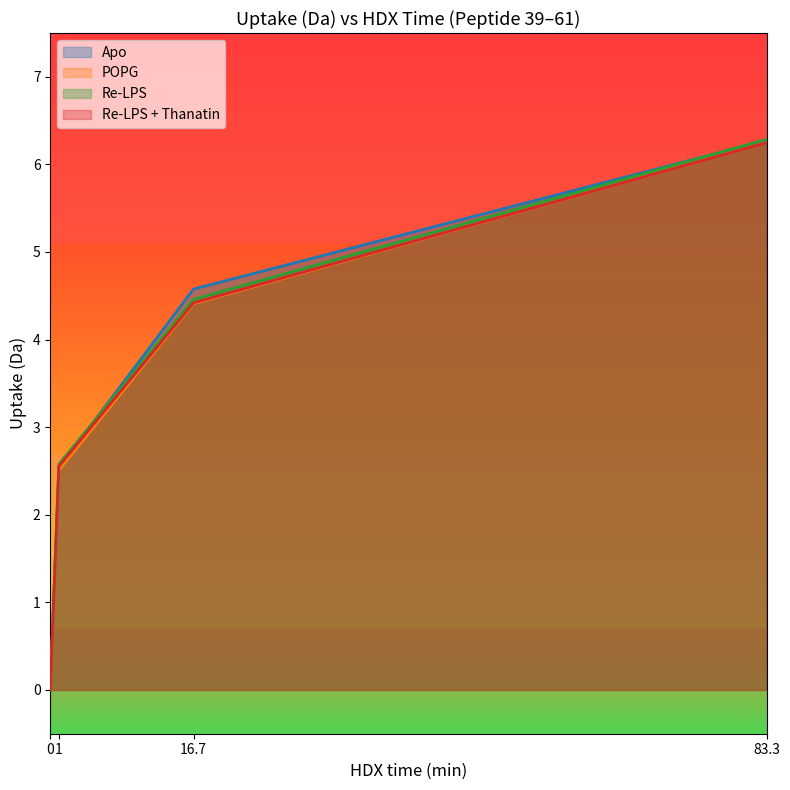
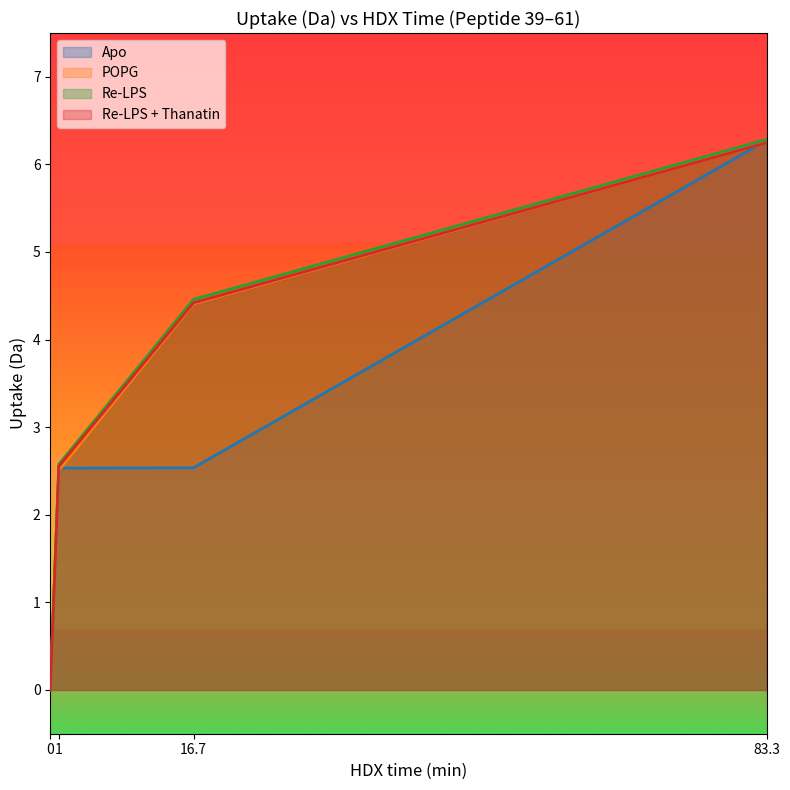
  {
    "Apo": {
-     "16.7": 4.6
+     "16.7": 2.5
    },
    "Re-LPS": {
      "16.7": 4.5
    }
  }
